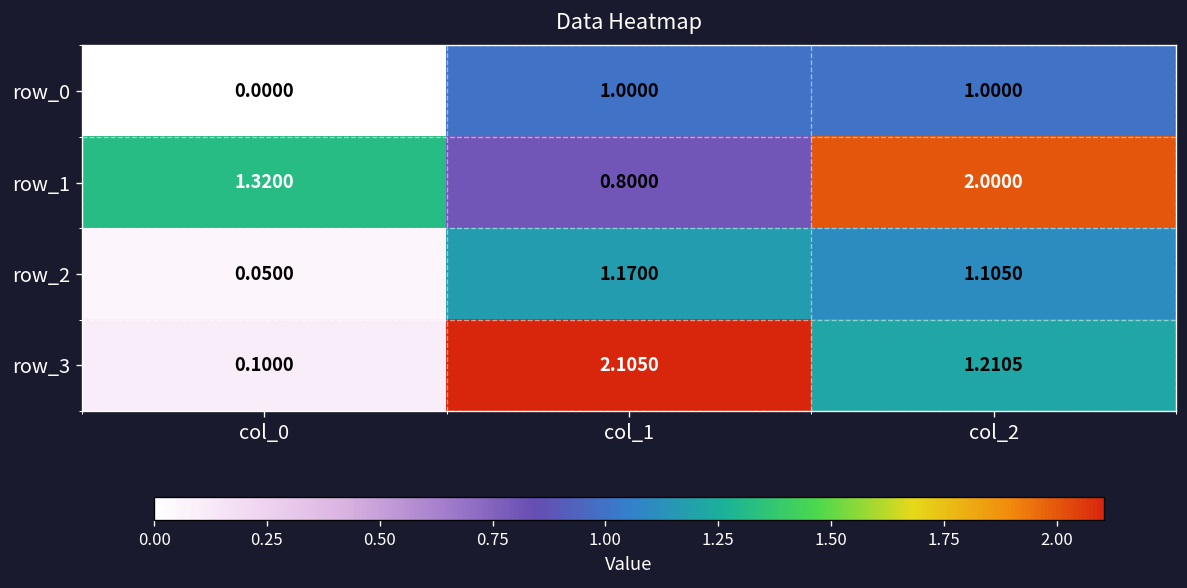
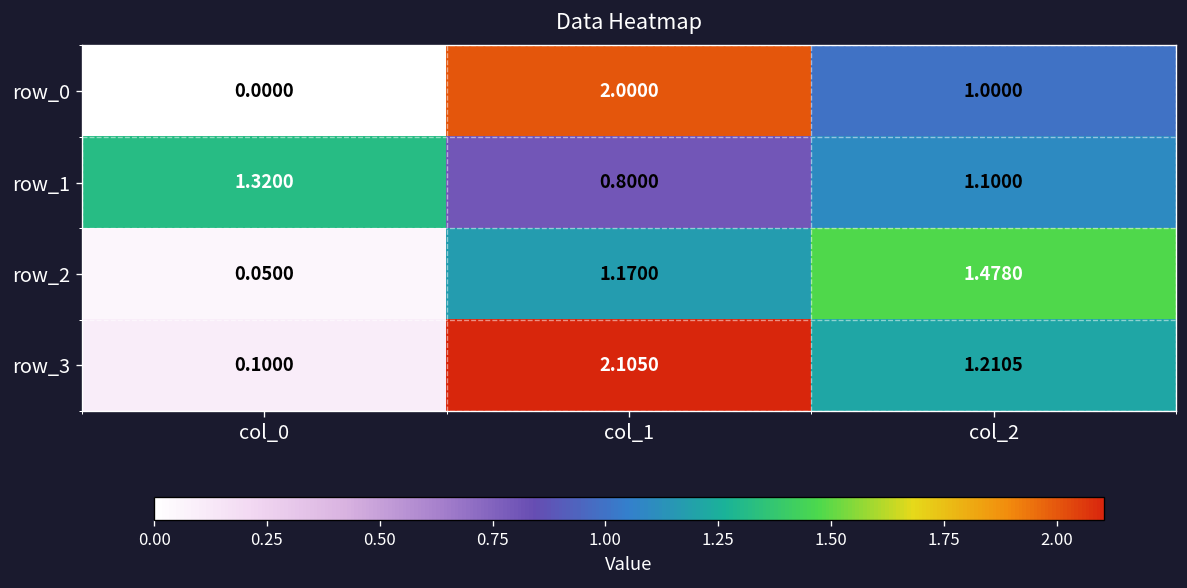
  {
    "row_0": {
      "col_0": 0.0000,
-     "col_1": 1.0000,
+     "col_1": 2.0000,
      "col_2": 1.0000
    },
    "row_1": {
      "col_0": 1.3200,
      "col_1": 0.8000,
-     "col_2": 2.0000
+     "col_2": 1.1000
    },
    "row_2": {
      "col_0": 0.0500,
      "col_1": 1.1700,
-     "col_2": 1.1050
+     "col_2": 1.4780
    },
    "row_3": {
      "col_0": 0.1000,
      "col_1": 2.1050,
      "col_2": 1.2105
    }
  }
